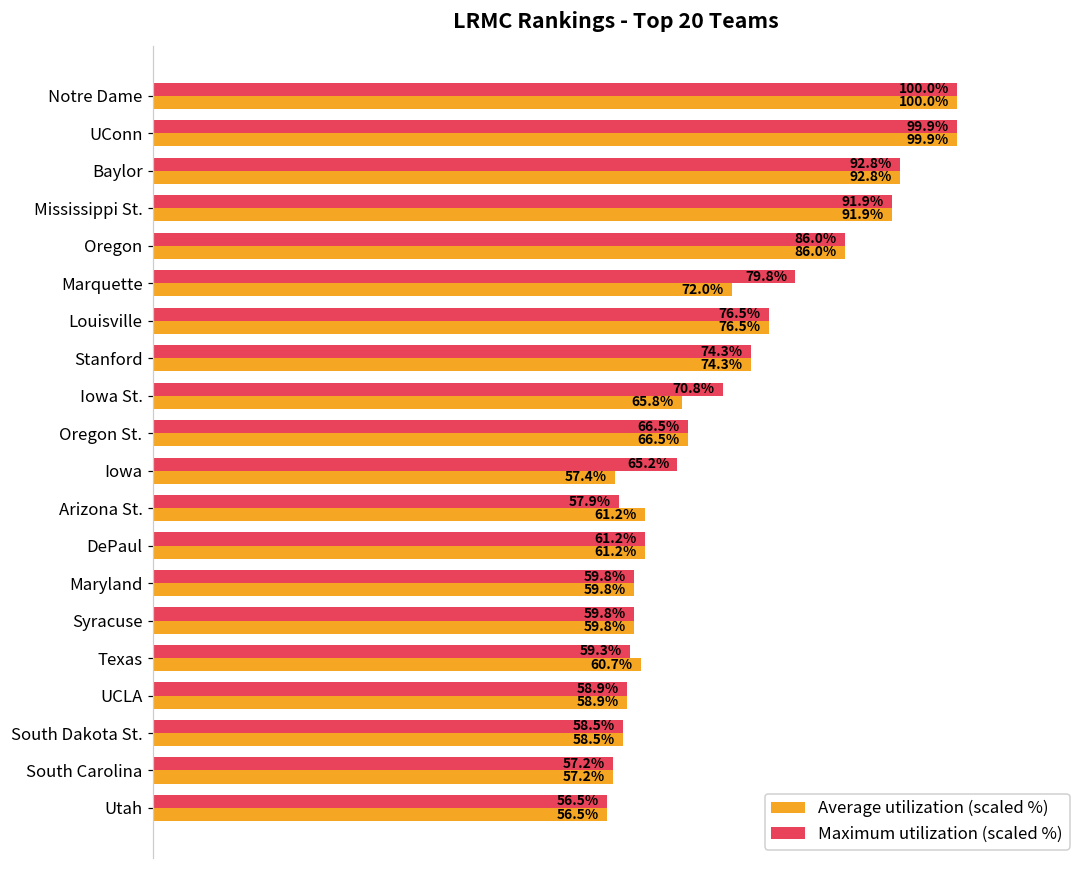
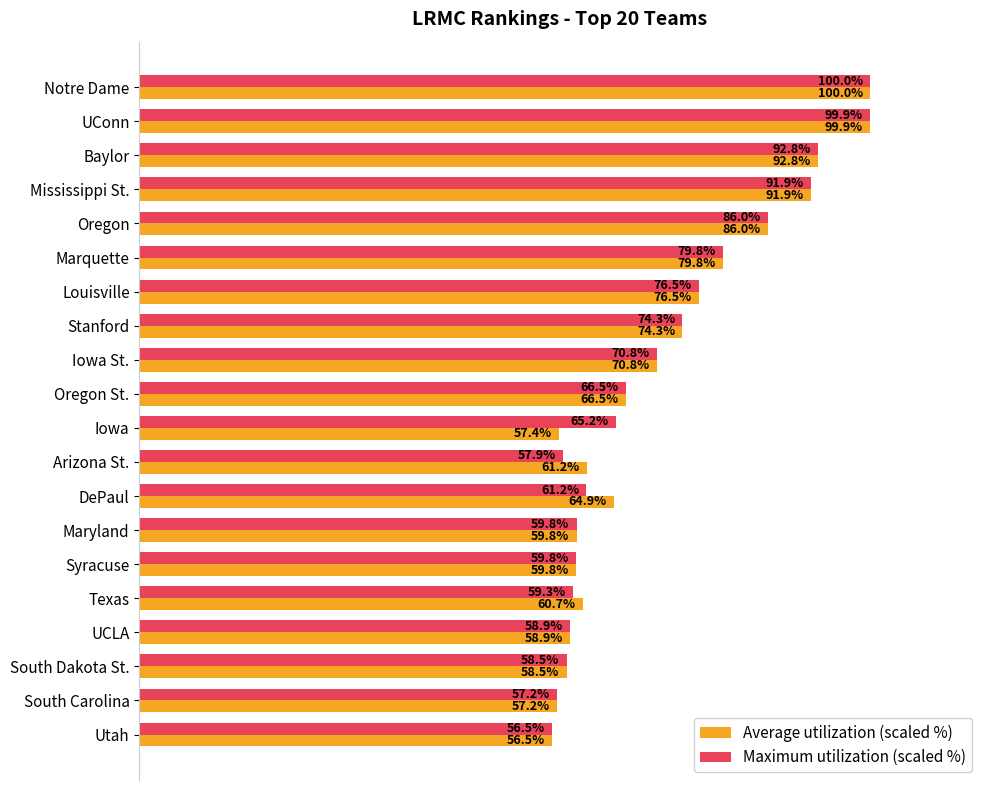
  {
    "Average utilization (scaled %)": {
      "Notre Dame": "100.0%",
      "UConn": "99.9%",
      "Baylor": "92.8%",
      "Mississippi St.": "91.9%",
      "Oregon": "86.0%",
-     "Marquette": "72.0%",
+     "Marquette": "79.8%",
      "Louisville": "76.5%",
      "Stanford": "74.3%",
-     "Iowa St.": "65.8%",
+     "Iowa St.": "70.8%",
      "Oregon St.": "66.5%",
      "Iowa": "57.4%",
      "Arizona St.": "61.2%",
-     "DePaul": "61.2%",
+     "DePaul": "64.9%",
      "Maryland": "59.8%",
      "Syracuse": "59.8%",
      "Texas": "60.7%",
      "UCLA": "58.9%",
      "South Dakota St.": "58.5%",
      "South Carolina": "57.2%",
      "Utah": "56.5%"
    },
    "Maximum utilization (scaled %)": {
      "Notre Dame": "100.0%",
      "UConn": "99.9%",
      "Baylor": "92.8%",
      "Mississippi St.": "91.9%",
      "Oregon": "86.0%",
      "Marquette": "79.8%",
      "Louisville": "76.5%",
      "Stanford": "74.3%",
      "Iowa St.": "70.8%",
      "Oregon St.": "66.5%",
      "Iowa": "65.2%",
      "Arizona St.": "57.9%",
      "DePaul": "61.2%",
      "Maryland": "59.8%",
      "Syracuse": "59.8%",
      "Texas": "59.3%",
      "UCLA": "58.9%",
      "South Dakota St.": "58.5%",
      "South Carolina": "57.2%",
      "Utah": "56.5%"
    }
  }
